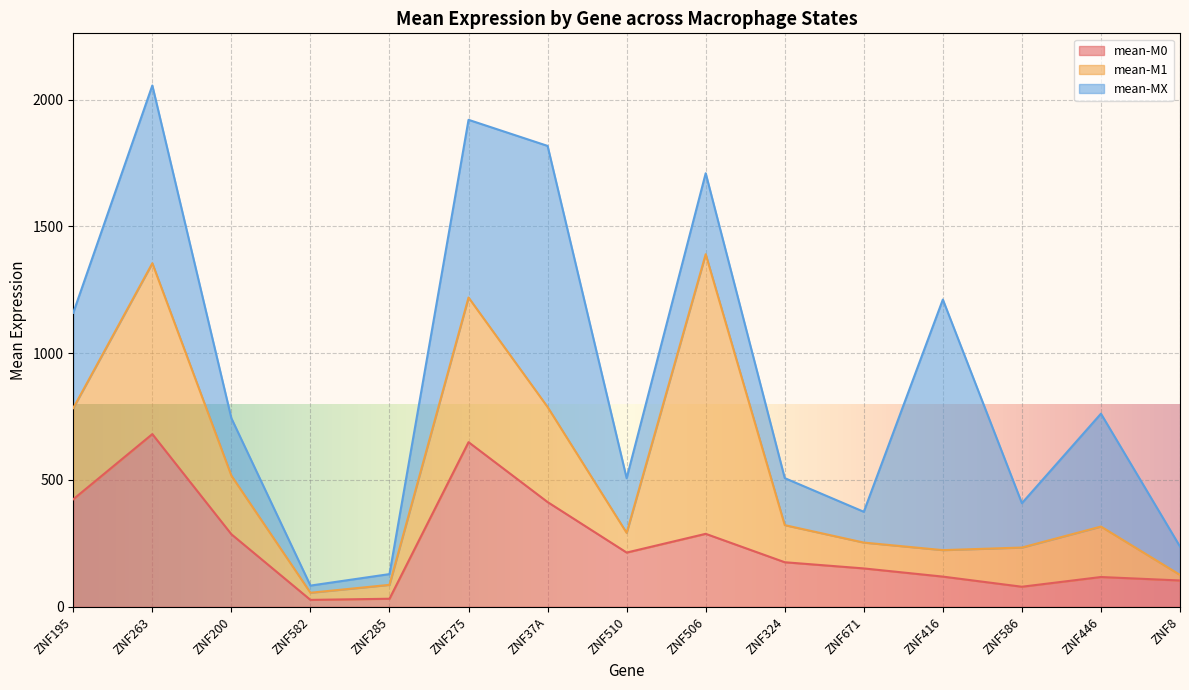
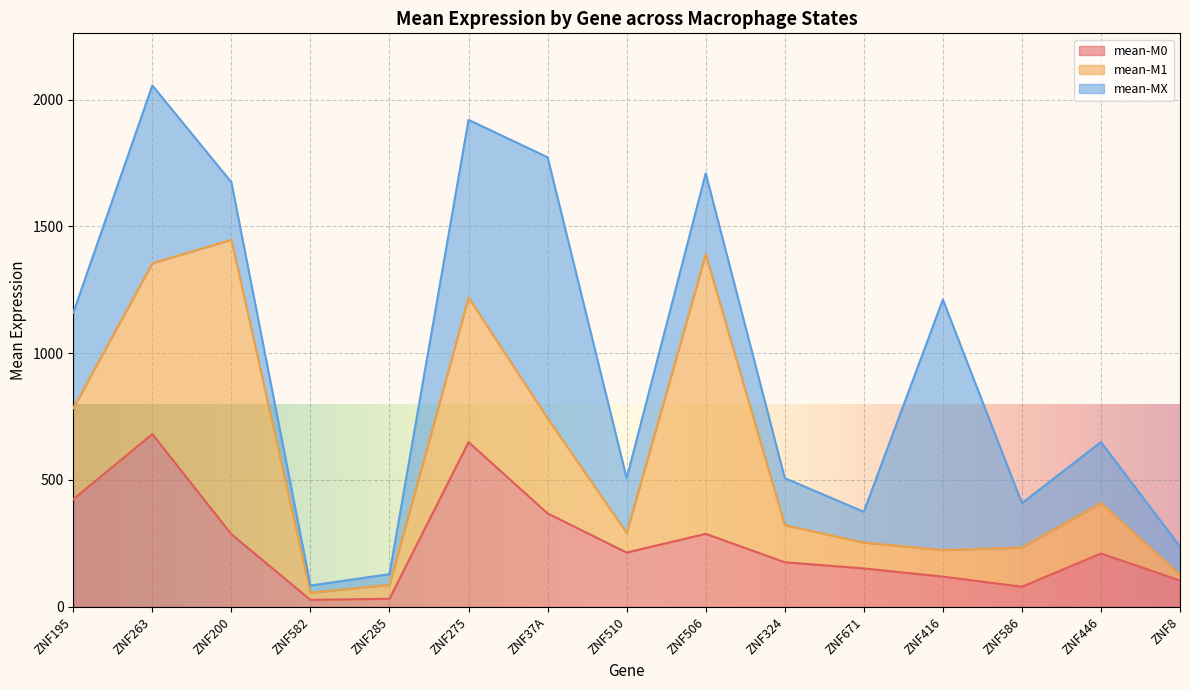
  {
    "mean-M0": {
      "ZNF195": 420,
      "ZNF263": 680,
      "ZNF200": 290,
      "ZNF582": 30,
      "ZNF285": 30,
      "ZNF275": 650,
-     "ZNF37A": 410,
+     "ZNF37A": 370,
      "ZNF510": 210,
      "ZNF506": 290,
      "ZNF324": 180,
      "ZNF671": 150,
      "ZNF416": 120,
      "ZNF586": 80,
-     "ZNF446": 120,
+     "ZNF446": 210,
      "ZNF8": 100
    },
    "mean-M1": {
      "ZNF195": 360,
      "ZNF263": 670,
-     "ZNF200": 230,
+     "ZNF200": 1160,
      "ZNF582": 30,
      "ZNF285": 50,
      "ZNF275": 570,
      "ZNF37A": 370,
      "ZNF510": 80,
      "ZNF506": 1100,
      "ZNF324": 150,
      "ZNF671": 100,
      "ZNF416": 100,
      "ZNF586": 150,
      "ZNF446": 200,
      "ZNF8": 20
    },
    "mean-MX": {
      "ZNF195": 380,
      "ZNF263": 700,
      "ZNF200": 230,
      "ZNF582": 30,
      "ZNF285": 40,
      "ZNF275": 700,
      "ZNF37A": 1030,
      "ZNF510": 220,
      "ZNF506": 320,
      "ZNF324": 190,
      "ZNF671": 120,
      "ZNF416": 990,
      "ZNF586": 170,
-     "ZNF446": 450,
+     "ZNF446": 240,
      "ZNF8": 110
    }
  }
